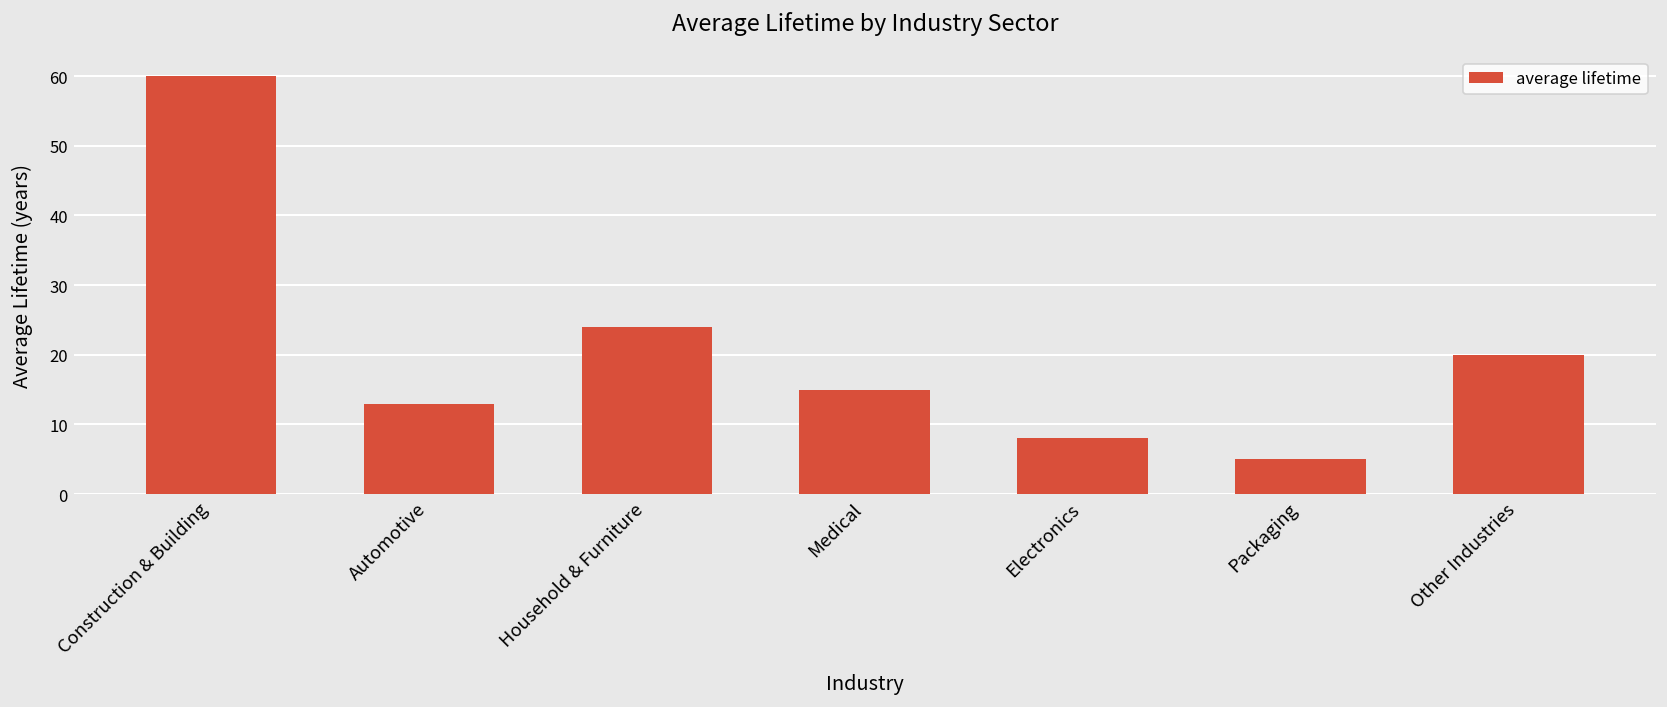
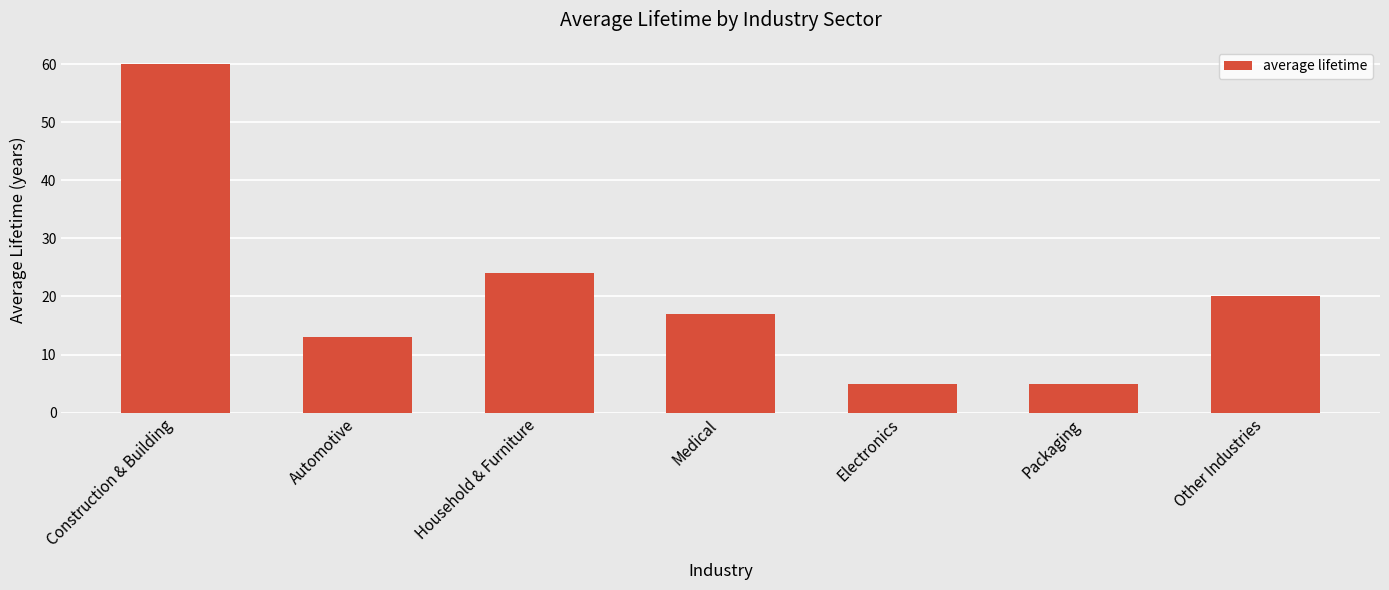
  {
    "Construction & Building": 60,
    "Automotive": 13,
    "Household & Furniture": 24,
-   "Medical": 15,
-   "Electronics": 8,
+   "Medical": 17,
+   "Electronics": 5,
    "Packaging": 5,
    "Other Industries": 20
  }
